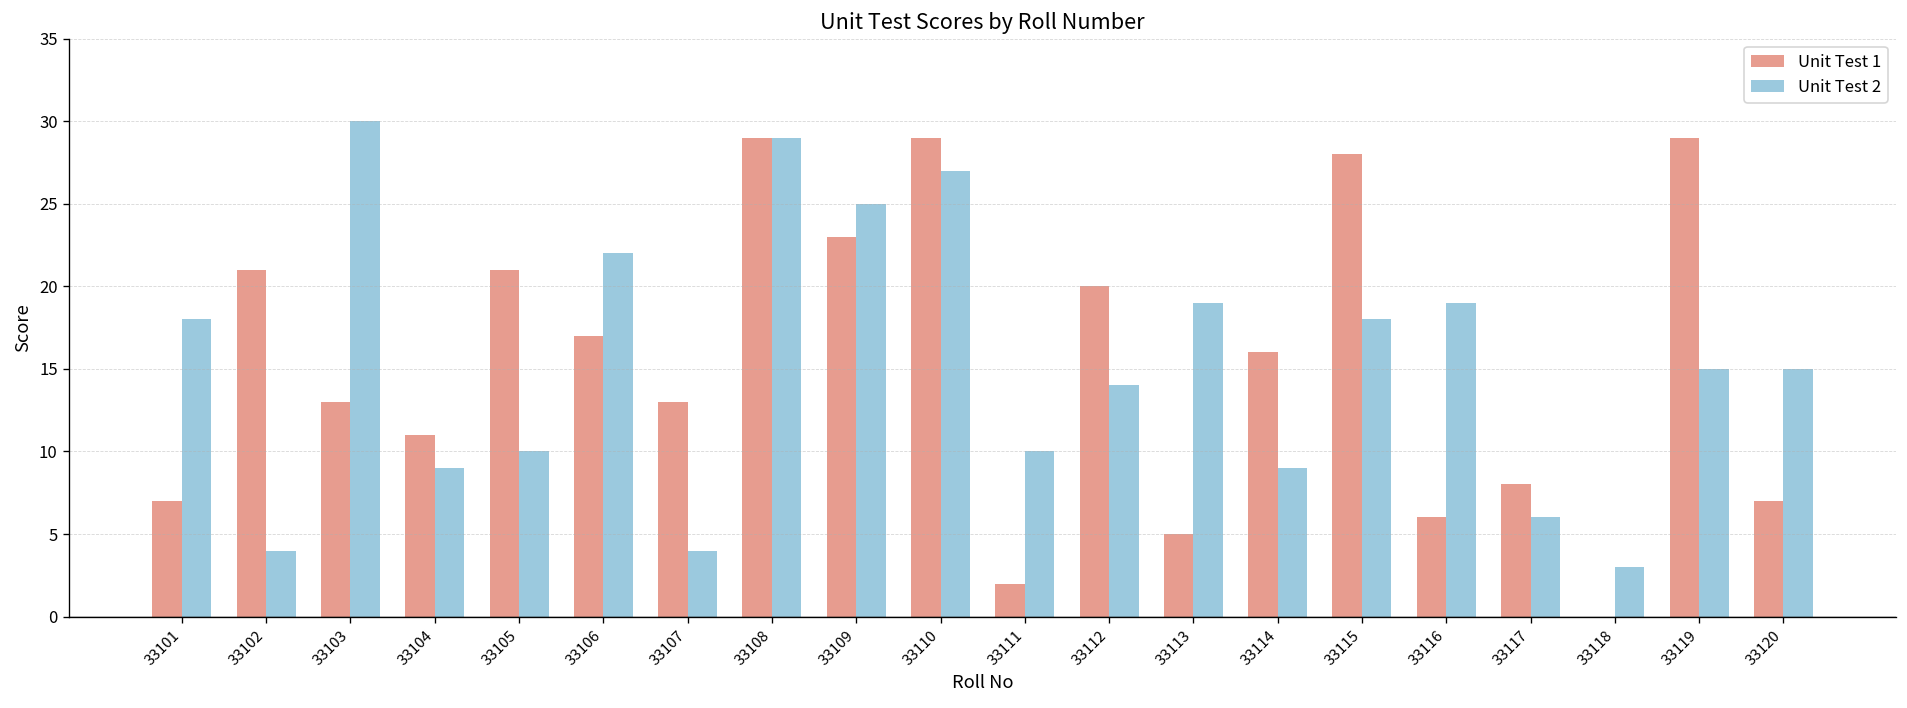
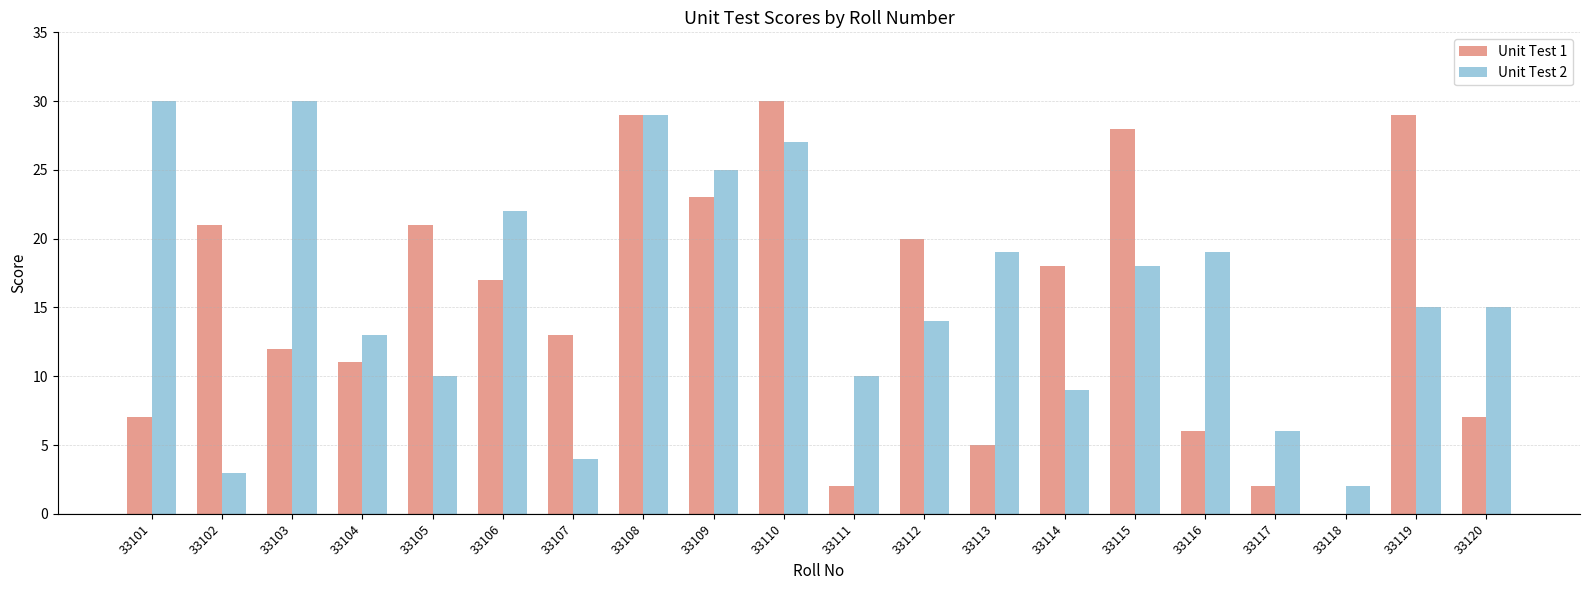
  {
    "Unit Test 1": {
      "33101": 7,
      "33102": 21,
-     "33103": 13,
+     "33103": 12,
      "33104": 11,
      "33105": 21,
      "33106": 17,
      "33107": 13,
      "33108": 29,
      "33109": 23,
-     "33110": 29,
+     "33110": 30,
      "33111": 2,
      "33112": 20,
      "33113": 5,
-     "33114": 16,
+     "33114": 18,
      "33115": 28,
      "33116": 6,
-     "33117": 8,
+     "33117": 2,
      "33118": 0,
      "33119": 29,
      "33120": 7
    },
    "Unit Test 2": {
-     "33101": 18,
-     "33102": 4,
+     "33101": 30,
+     "33102": 3,
      "33103": 30,
-     "33104": 9,
+     "33104": 13,
      "33105": 10,
      "33106": 22,
      "33107": 4,
      "33108": 29,
      "33109": 25,
      "33110": 27,
      "33111": 10,
      "33112": 14,
      "33113": 19,
      "33114": 9,
      "33115": 18,
      "33116": 19,
      "33117": 6,
-     "33118": 3,
+     "33118": 2,
      "33119": 15,
      "33120": 15
    }
  }
